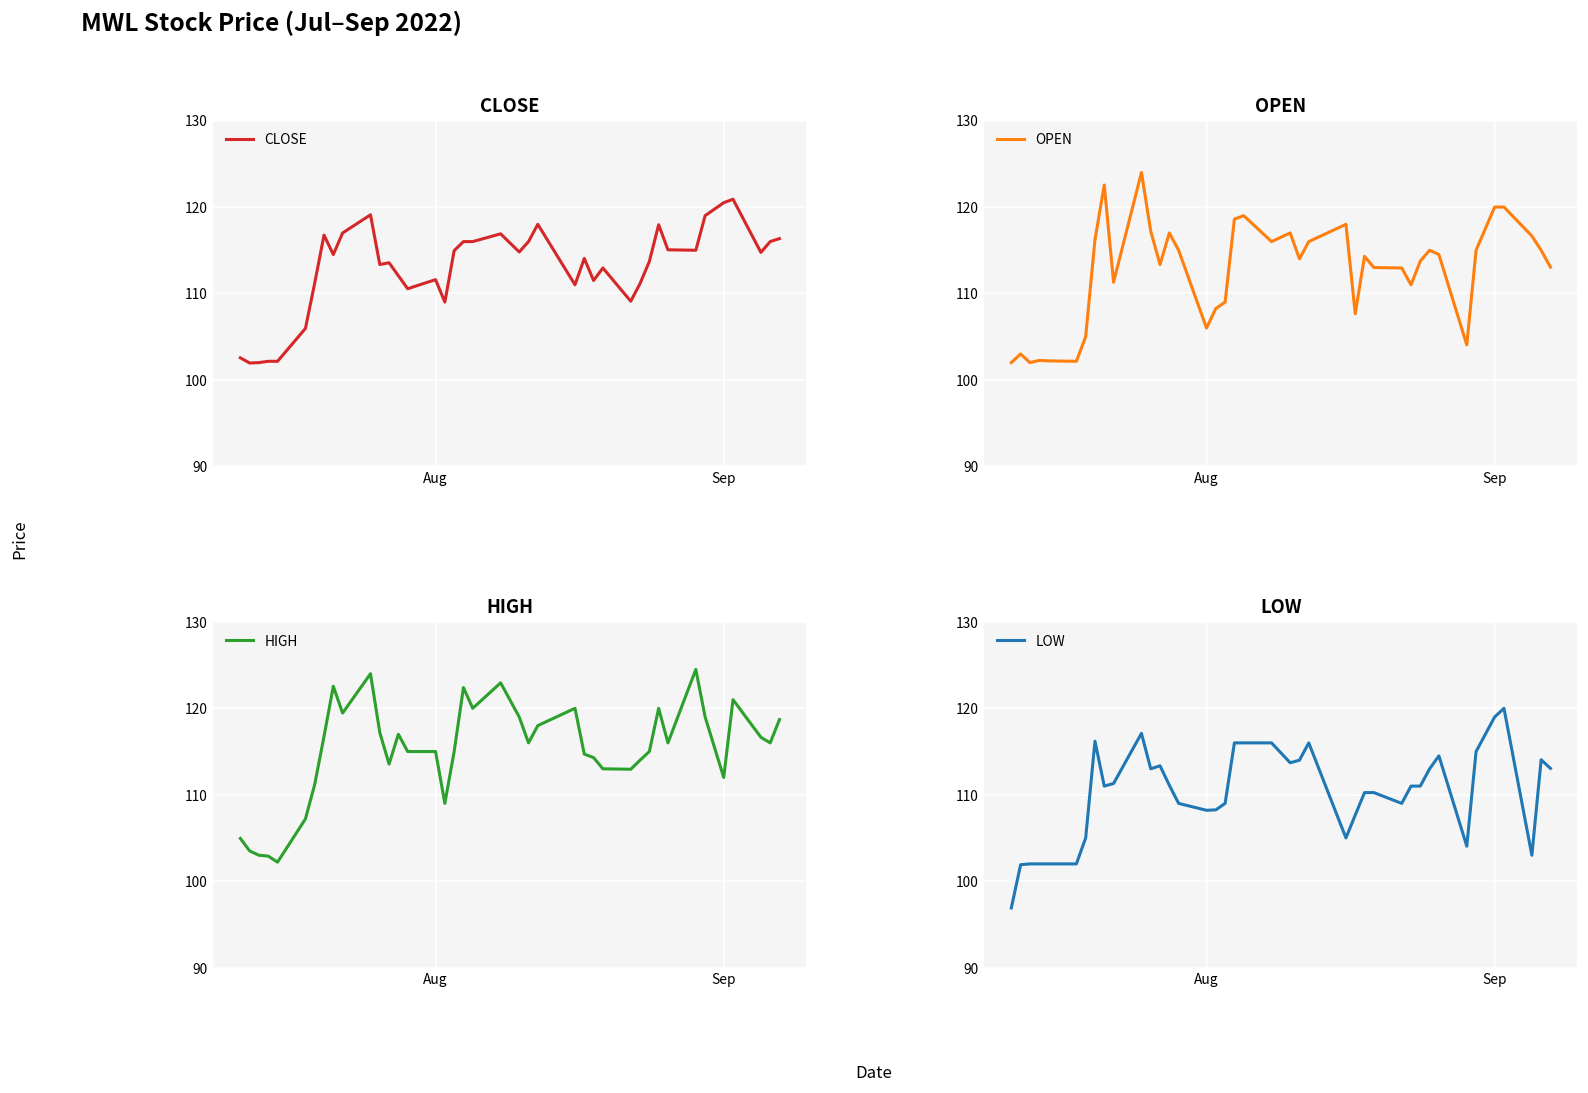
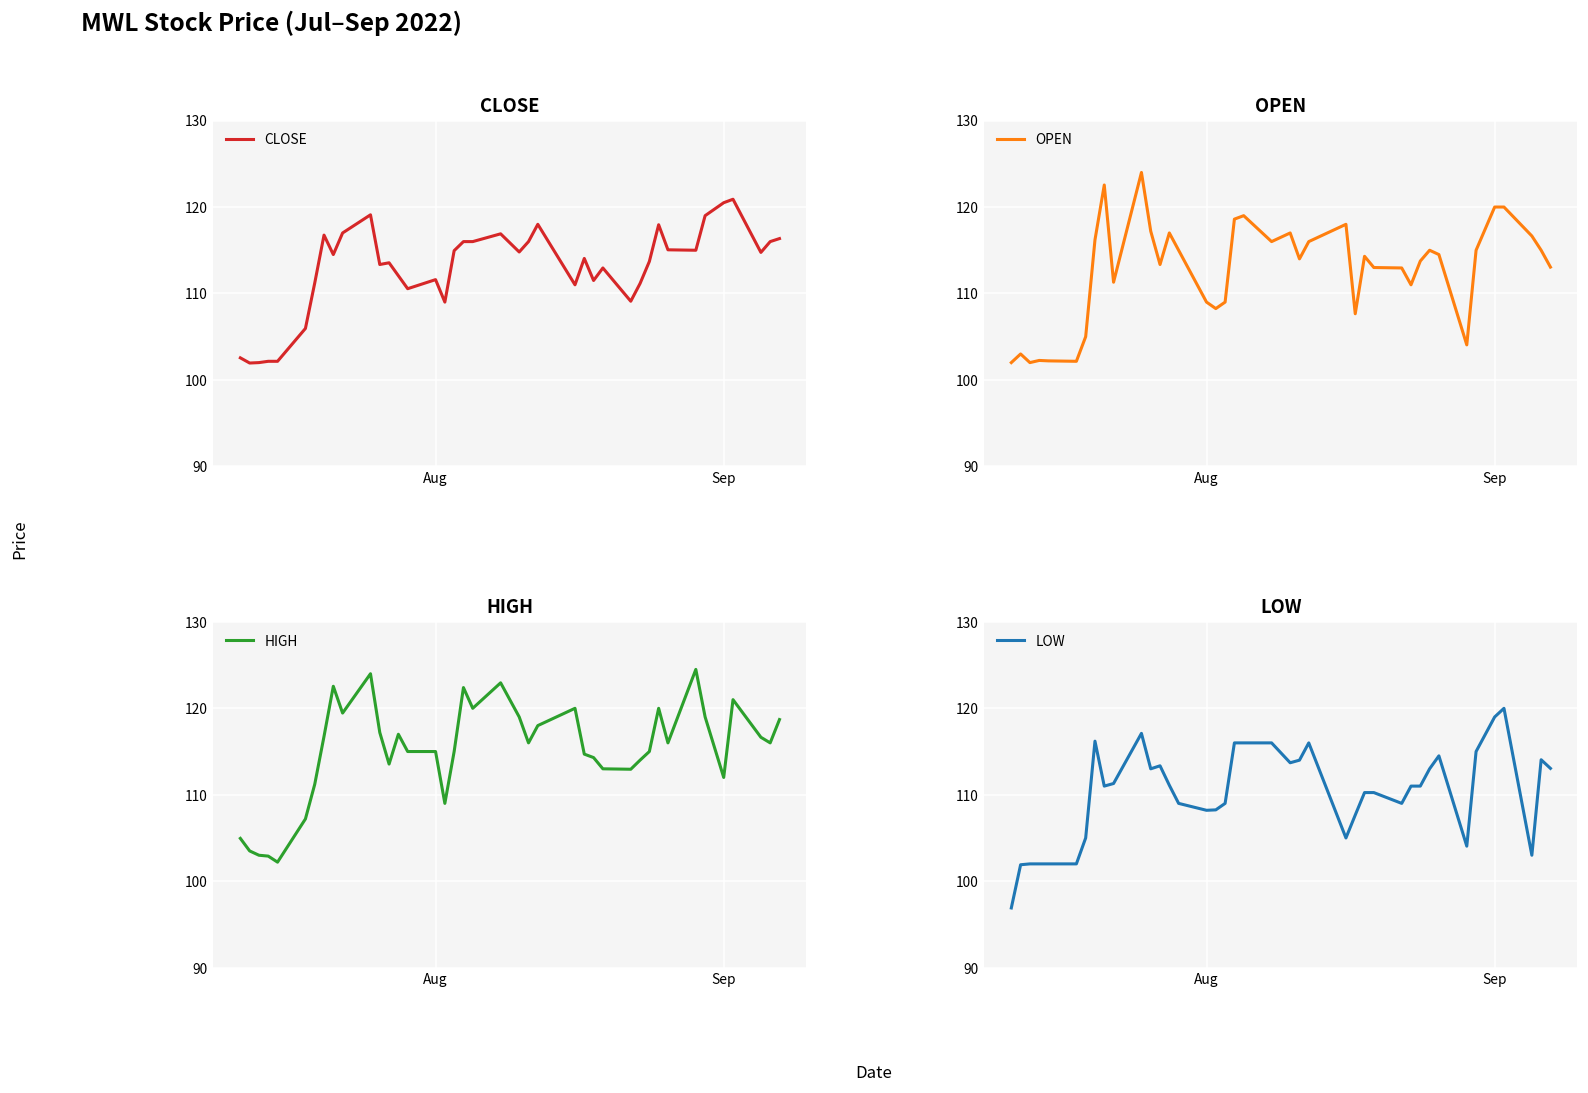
  {
    "CLOSE": {
      "Aug": 112,
      "Sep": 121
    },
    "OPEN": {
-     "Aug": 106,
+     "Aug": 109,
      "Sep": 120
    },
    "HIGH": {
      "Aug": 115,
      "Sep": 112
    },
    "LOW": {
      "Aug": 108,
      "Sep": 119
    }
  }
